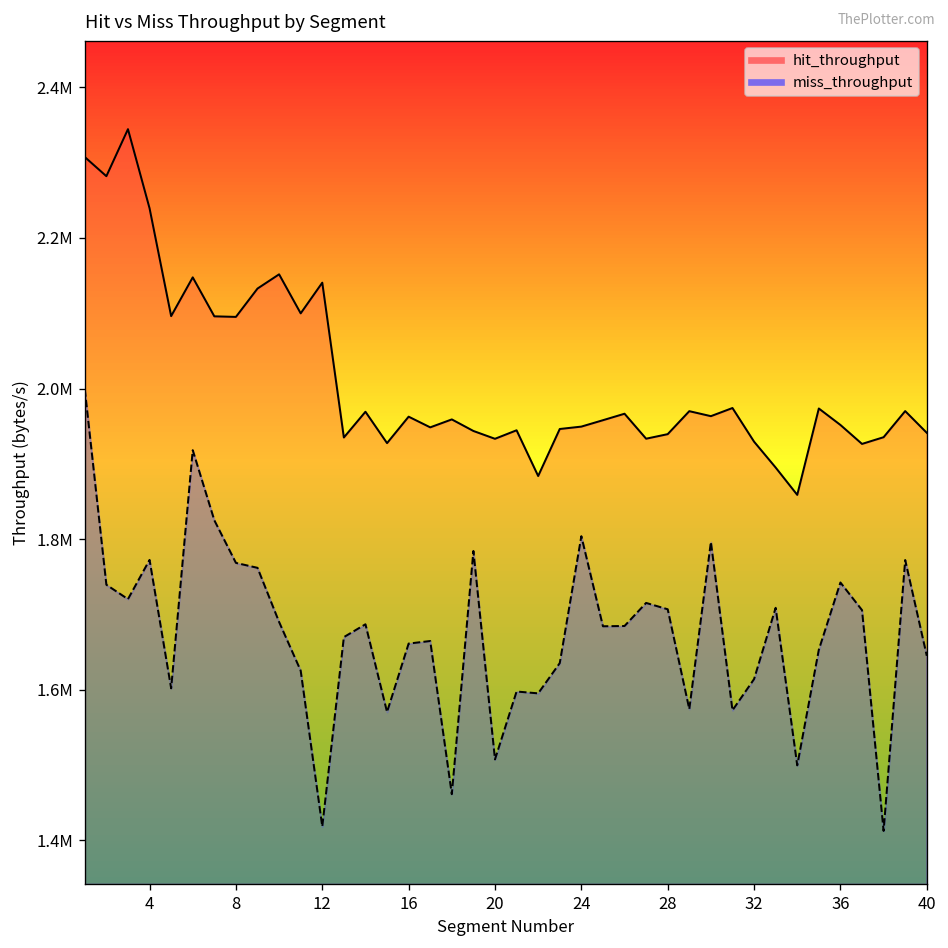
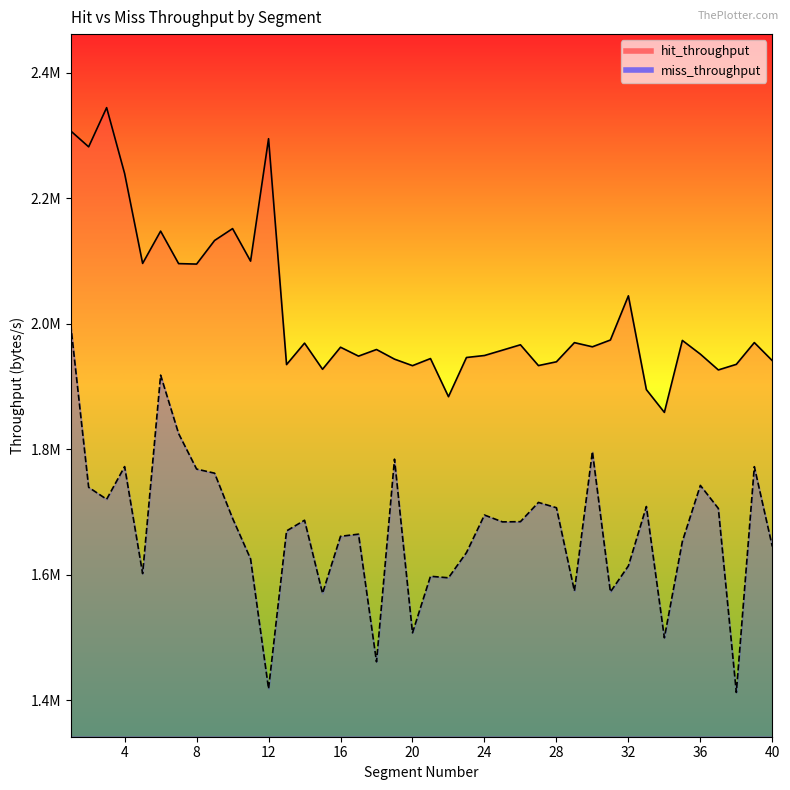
  {
    "hit_throughput": {
      "4": 2240000,
      "8": 2100000,
-     "12": 2140000,
+     "12": 2300000,
      "16": 1960000,
      "20": 1930000,
      "24": 1950000,
      "28": 1940000,
-     "32": 1930000,
+     "32": 2040000,
      "36": 1950000,
      "40": 1940000
    },
    "miss_throughput": {
      "4": 1770000,
      "8": 1770000,
      "12": 1420000,
      "16": 1660000,
      "20": 1510000,
-     "24": 1800000,
+     "24": 1700000,
      "28": 1710000,
      "32": 1610000,
      "36": 1740000,
      "40": 1640000
    }
  }
